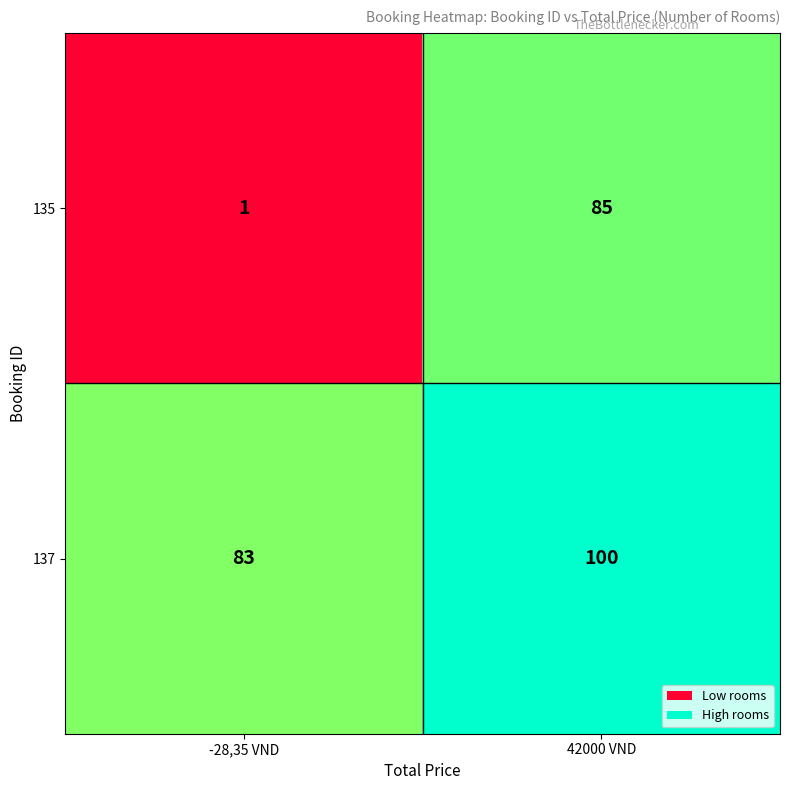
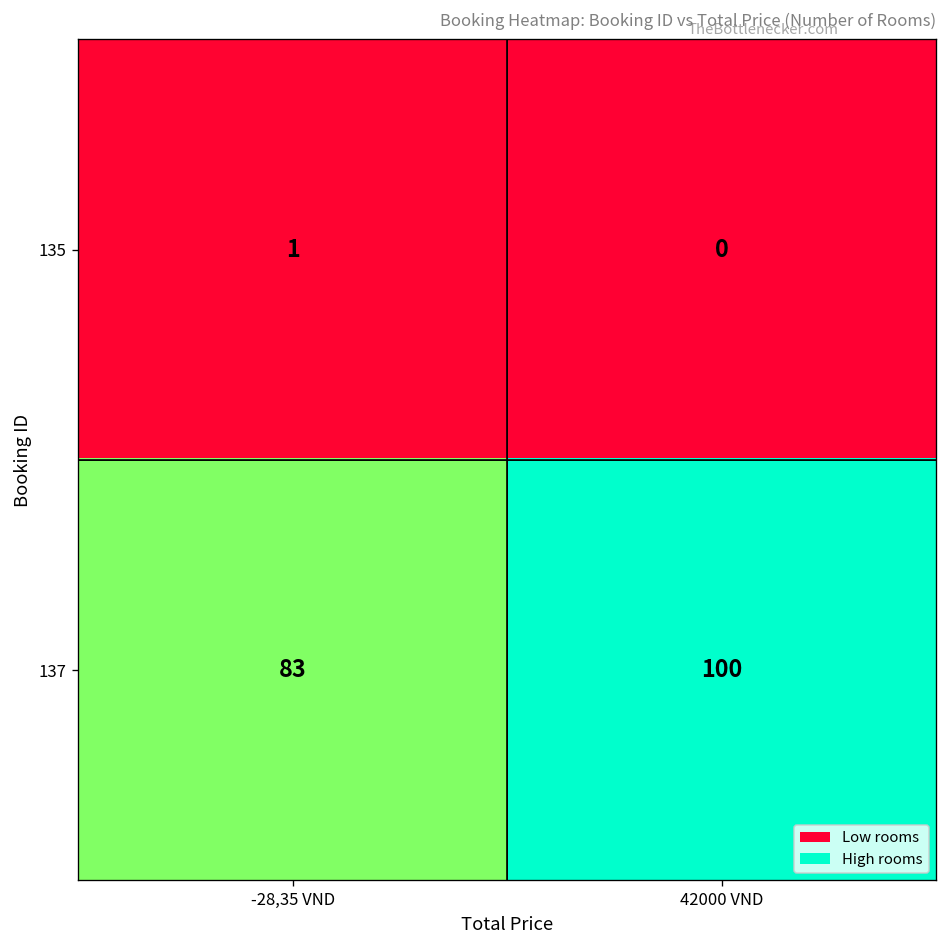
  {
    "135": {
      "-28,35 VND": 1,
-     "42000 VND": 85
+     "42000 VND": 0
    },
    "137": {
      "-28,35 VND": 83,
      "42000 VND": 100
    }
  }
